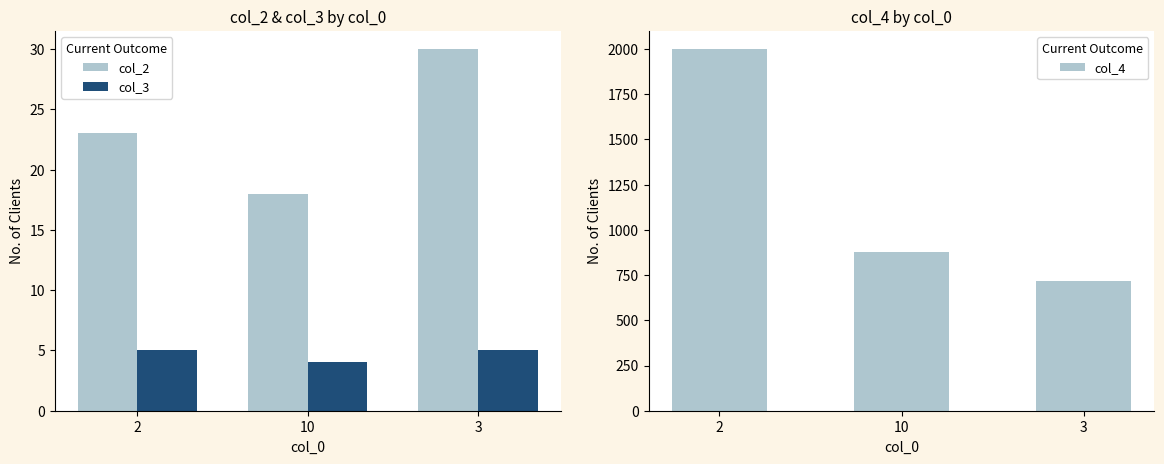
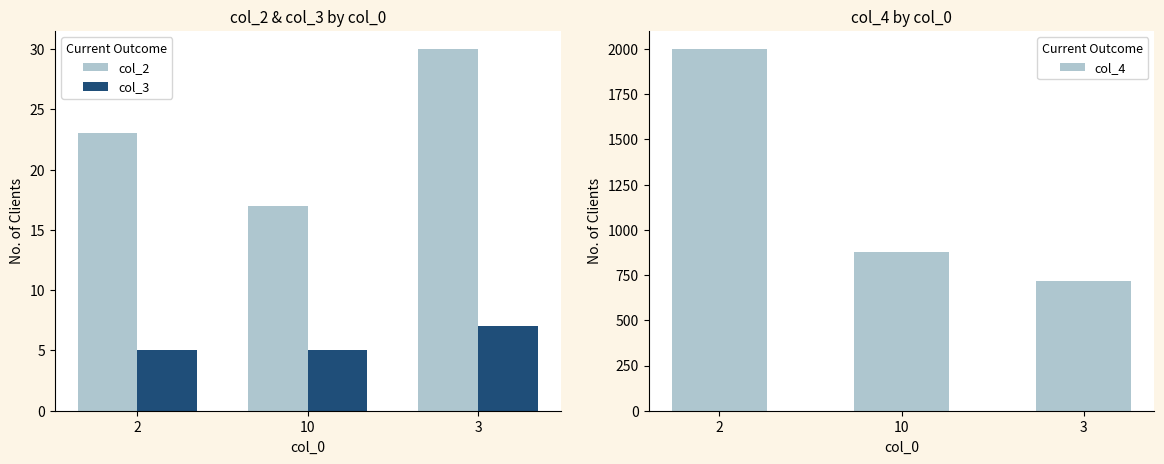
  {
    "col_2 & col_3 by col_0": {
      "col_2": {
        "2": 23,
-       "10": 18,
+       "10": 17,
        "3": 30
      },
      "col_3": {
        "2": 5,
-       "10": 4,
-       "3": 5
+       "10": 5,
+       "3": 7
      }
    },
    "col_4 by col_0": {
      "2": 2000,
      "10": 880,
      "3": 720
    }
  }
